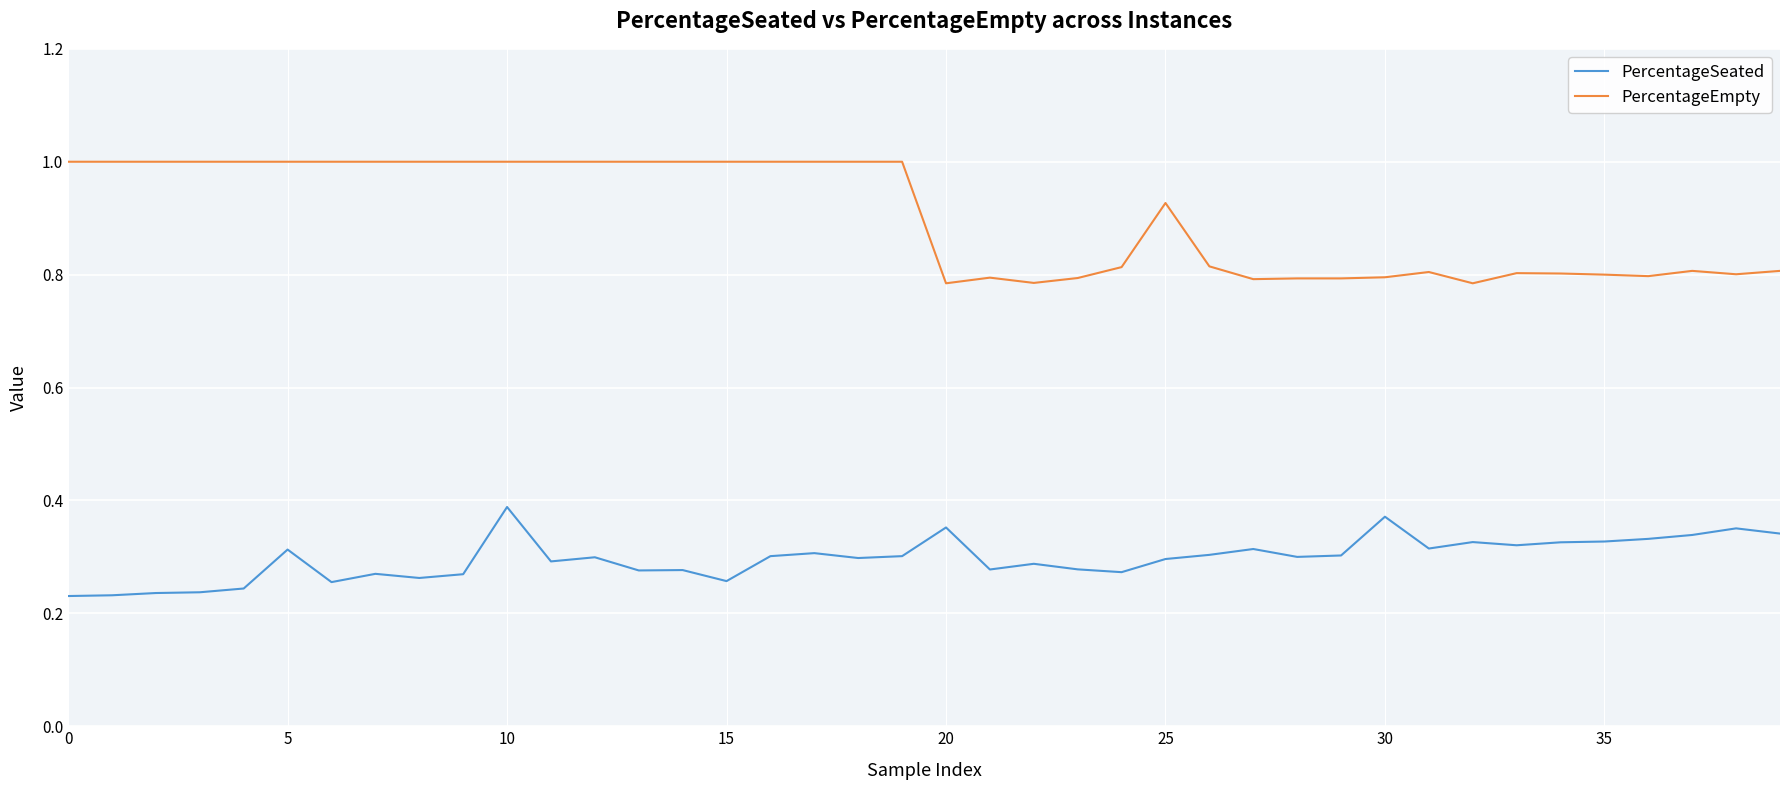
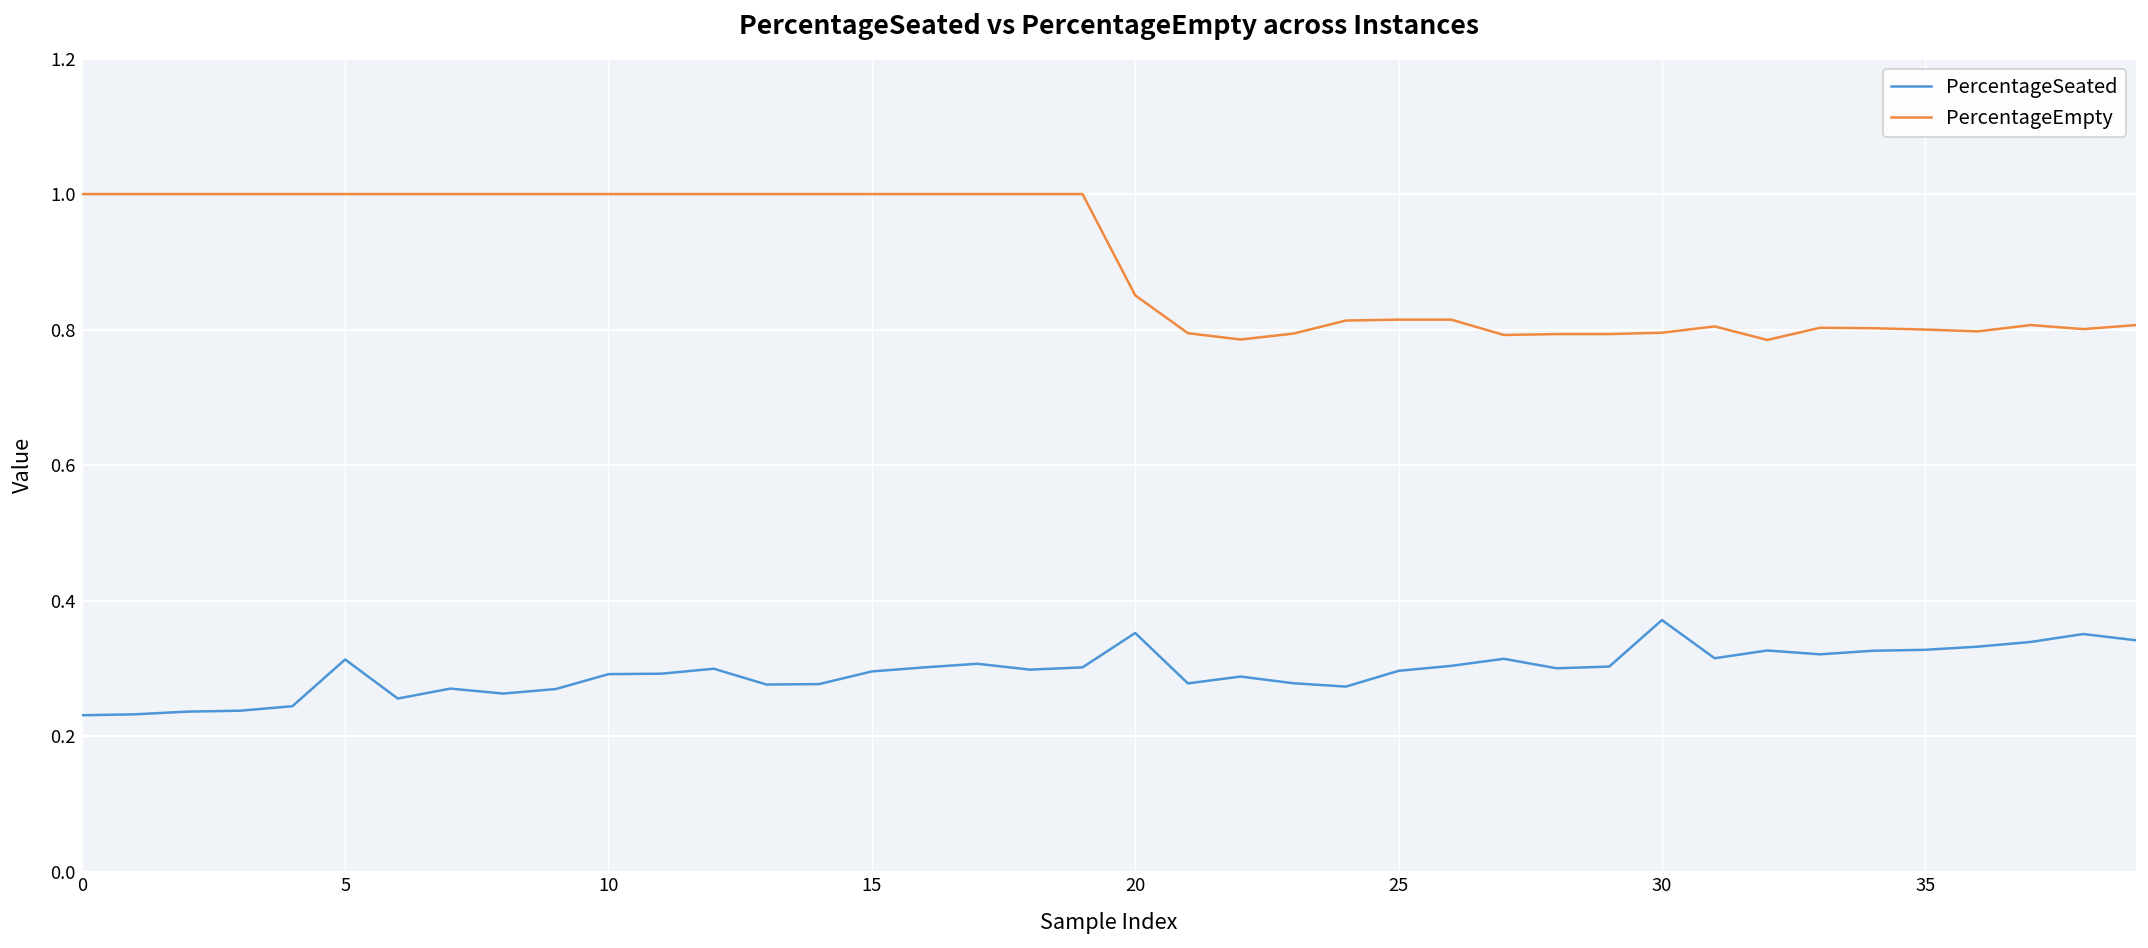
  {
    "PercentageSeated": {
      "0": 0.23,
      "5": 0.31,
-     "10": 0.39,
-     "15": 0.26,
+     "10": 0.29,
+     "15": 0.30,
      "20": 0.35,
      "25": 0.30,
      "30": 0.37,
      "35": 0.33
    },
    "PercentageEmpty": {
      "0": 1.00,
      "5": 1.00,
      "10": 1.00,
      "15": 1.00,
-     "20": 0.78,
-     "25": 0.93,
+     "20": 0.85,
+     "25": 0.81,
      "30": 0.80,
      "35": 0.80
    }
  }
